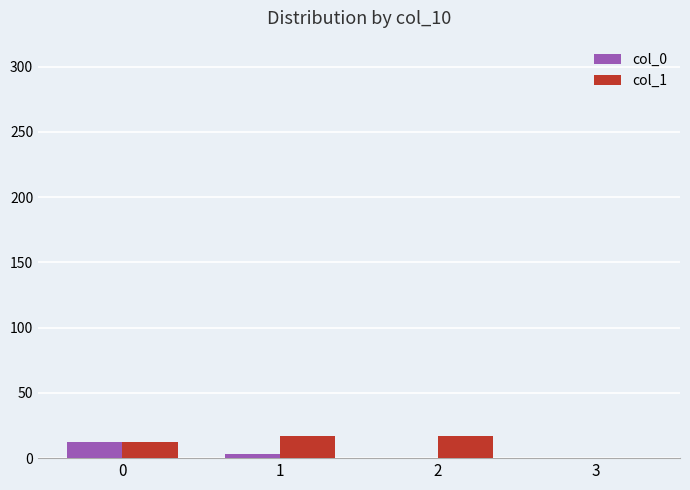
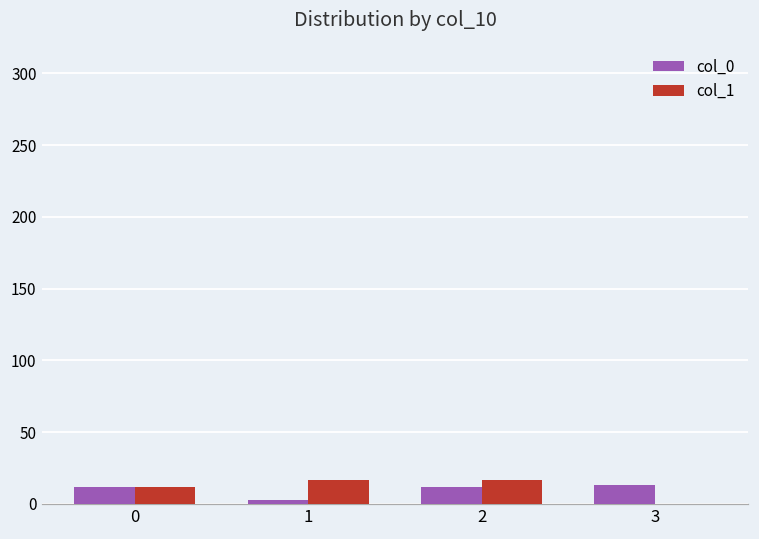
  {
    "col_0": {
      "0": 12,
      "1": 3,
-     "2": 0,
-     "3": 0
+     "2": 12,
+     "3": 13
    },
    "col_1": {
      "0": 12,
      "1": 17,
      "2": 17,
      "3": 0
    }
  }
